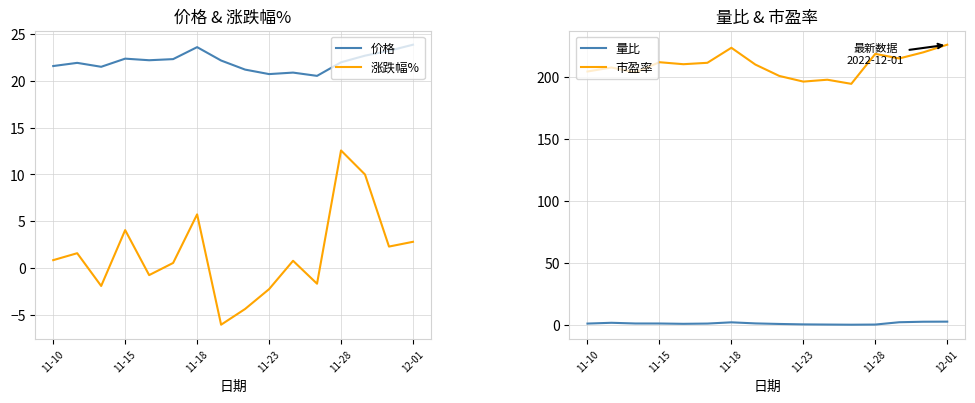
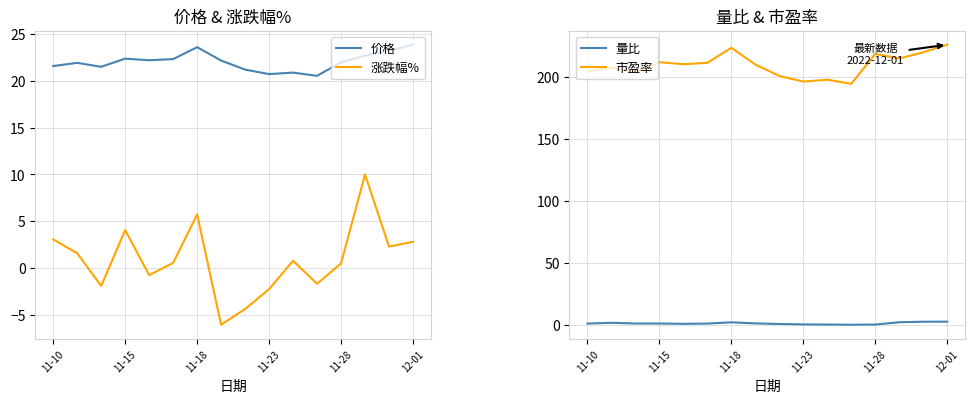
  {
    "价格 & 涨跌幅%": {
      "价格": {
        "11-10": 22,
        "11-15": 22,
        "11-18": 24,
        "11-23": 21
      },
      "涨跌幅%": {
-       "11-10": 1,
+       "11-10": 3,
        "11-15": 4,
        "11-18": 6,
        "11-23": -2,
-       "11-28": 13,
+       "11-28": 0,
        "12-01": 3
      }
    },
    "量比 & 市盈率": {
      "量比": {
        "11-10": 1,
        "11-15": 1,
        "11-18": 2,
        "11-23": 1,
        "11-28": 0,
        "12-01": 3
      },
      "市盈率": {
        "11-15": 212,
        "11-18": 223,
        "11-23": 196,
        "12-01": 226
      }
    }
  }
